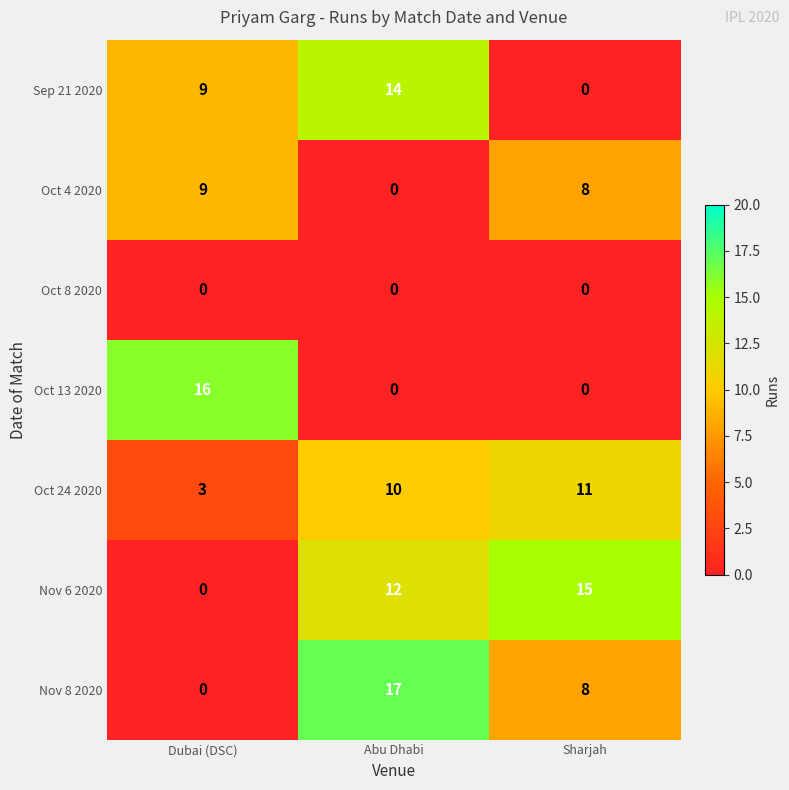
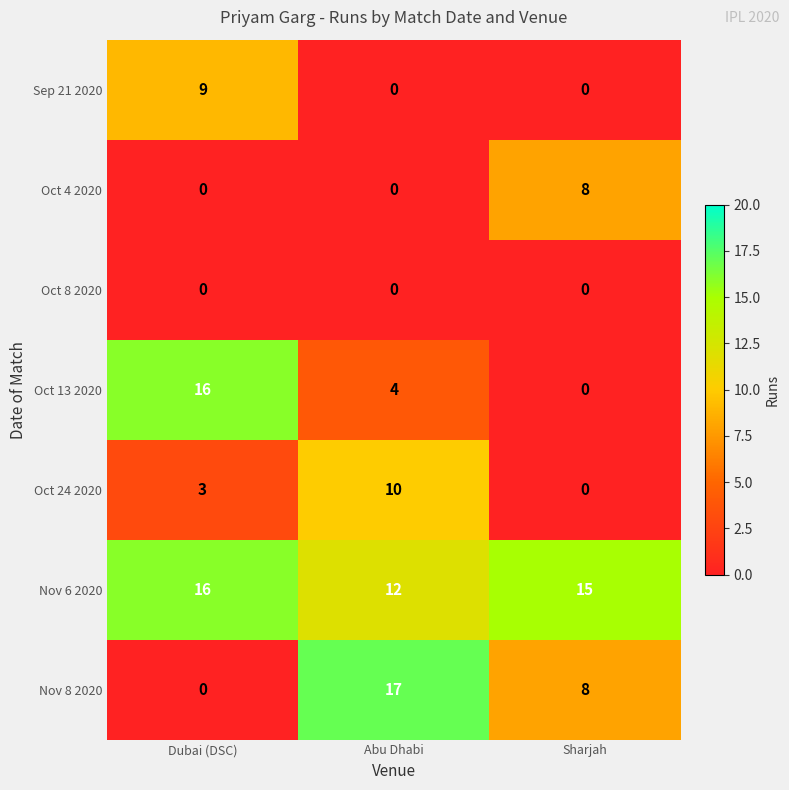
  {
    "Sep 21 2020": {
      "Dubai (DSC)": 9,
-     "Abu Dhabi": 14,
+     "Abu Dhabi": 0,
      "Sharjah": 0
    },
    "Oct 4 2020": {
-     "Dubai (DSC)": 9,
+     "Dubai (DSC)": 0,
      "Abu Dhabi": 0,
      "Sharjah": 8
    },
    "Oct 8 2020": {
      "Dubai (DSC)": 0,
      "Abu Dhabi": 0,
      "Sharjah": 0
    },
    "Oct 13 2020": {
      "Dubai (DSC)": 16,
-     "Abu Dhabi": 0,
+     "Abu Dhabi": 4,
      "Sharjah": 0
    },
    "Oct 24 2020": {
      "Dubai (DSC)": 3,
      "Abu Dhabi": 10,
-     "Sharjah": 11
+     "Sharjah": 0
    },
    "Nov 6 2020": {
-     "Dubai (DSC)": 0,
+     "Dubai (DSC)": 16,
      "Abu Dhabi": 12,
      "Sharjah": 15
    },
    "Nov 8 2020": {
      "Dubai (DSC)": 0,
      "Abu Dhabi": 17,
      "Sharjah": 8
    }
  }
